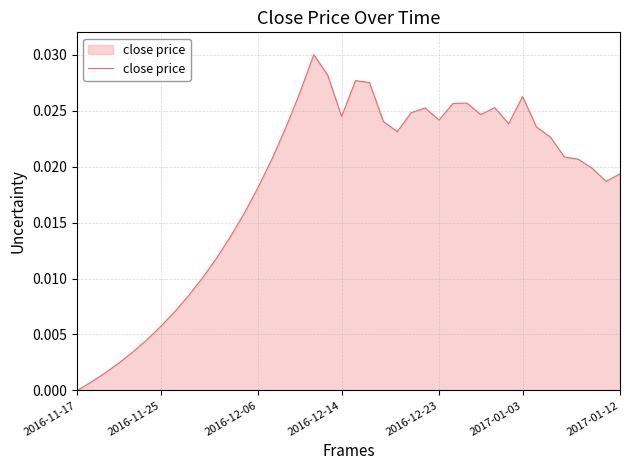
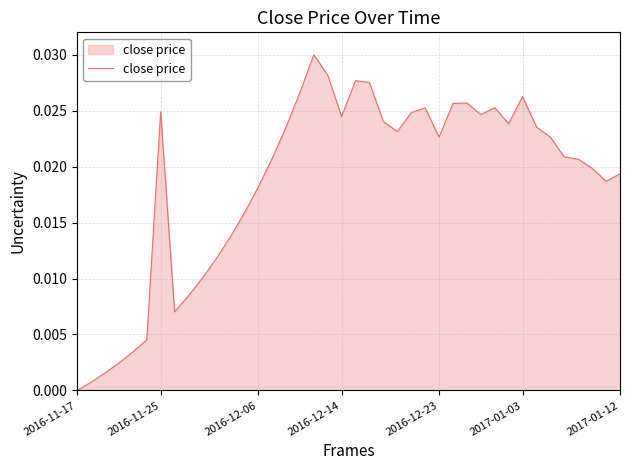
  {
    "2016-11-17": 0.0000,
-   "2016-11-25": 0.0057,
+   "2016-11-25": 0.0249,
    "2016-12-06": 0.0181,
    "2016-12-14": 0.0245,
-   "2016-12-23": 0.0242,
+   "2016-12-23": 0.0226,
    "2017-01-03": 0.0263,
    "2017-01-12": 0.0194
  }
